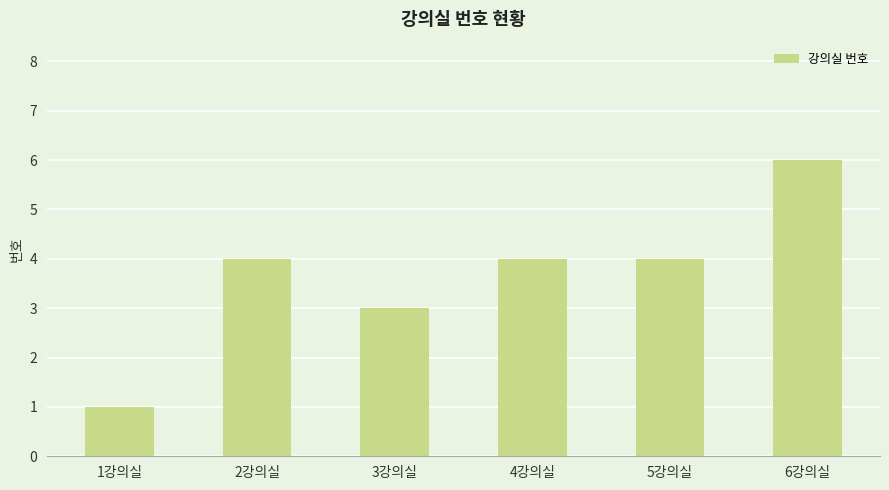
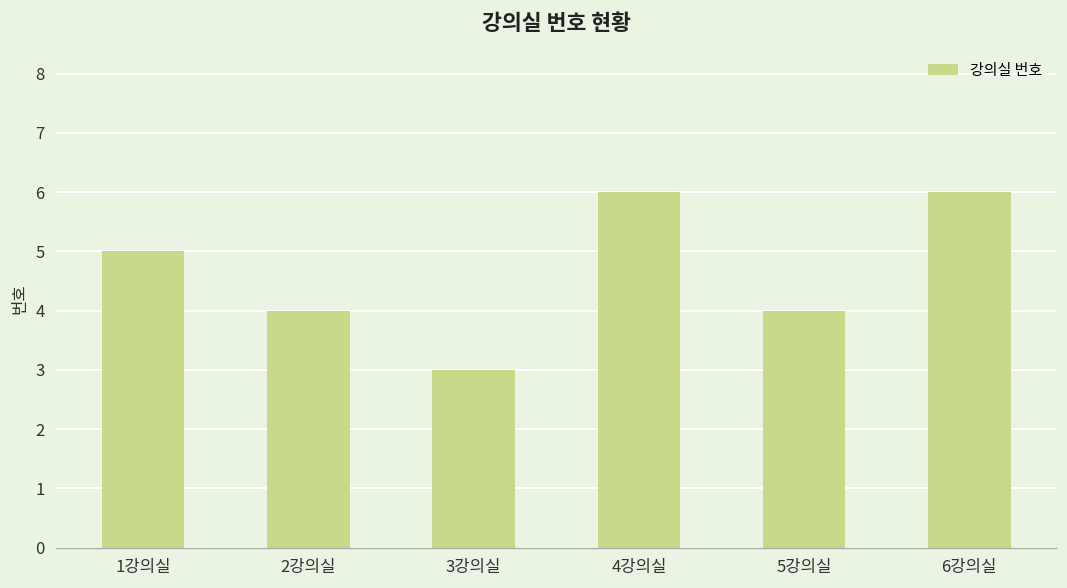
  {
-   "1강의실": 1,
+   "1강의실": 5,
    "2강의실": 4,
    "3강의실": 3,
-   "4강의실": 4,
+   "4강의실": 6,
    "5강의실": 4,
    "6강의실": 6
  }
